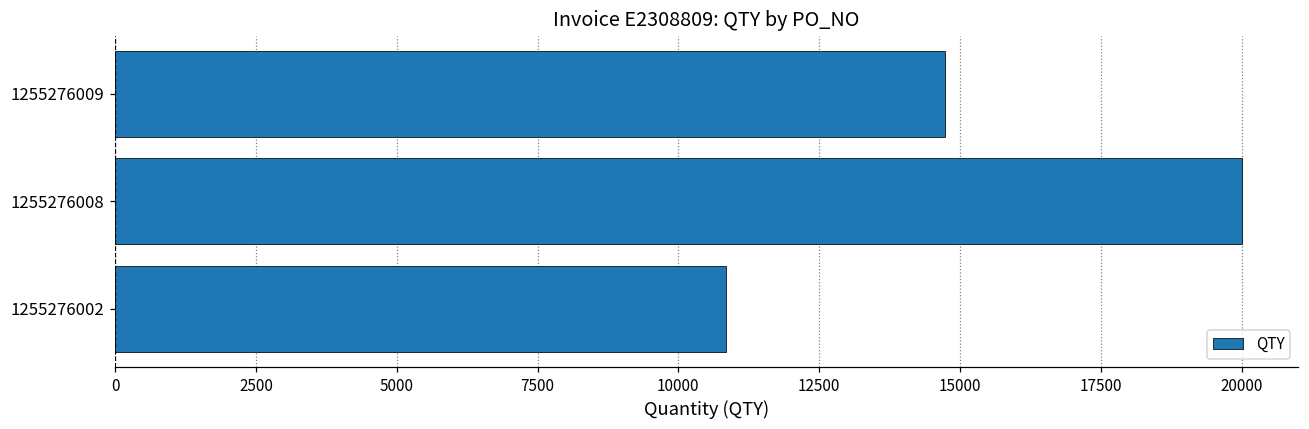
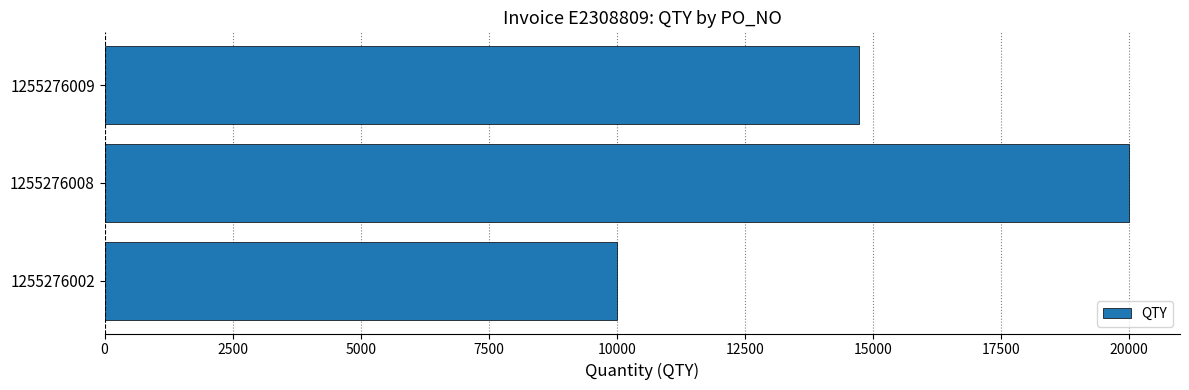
  {
    "1255276009": 14700,
    "1255276008": 20000,
-   "1255276002": 10800
+   "1255276002": 10000
  }
